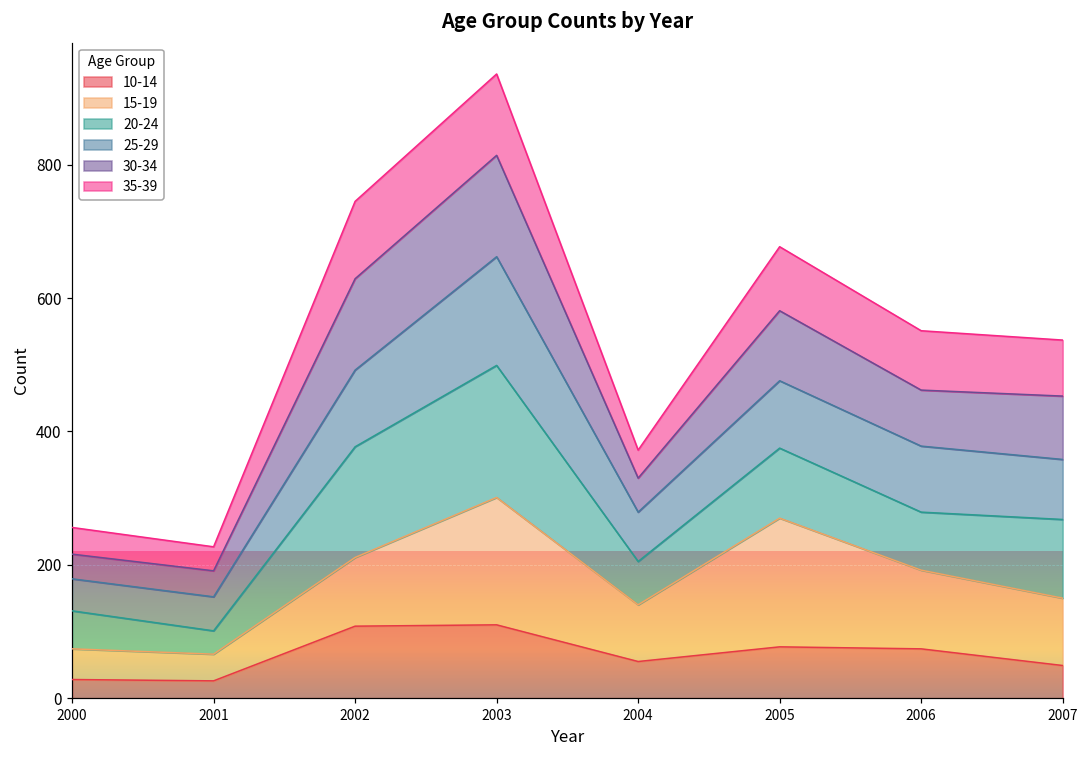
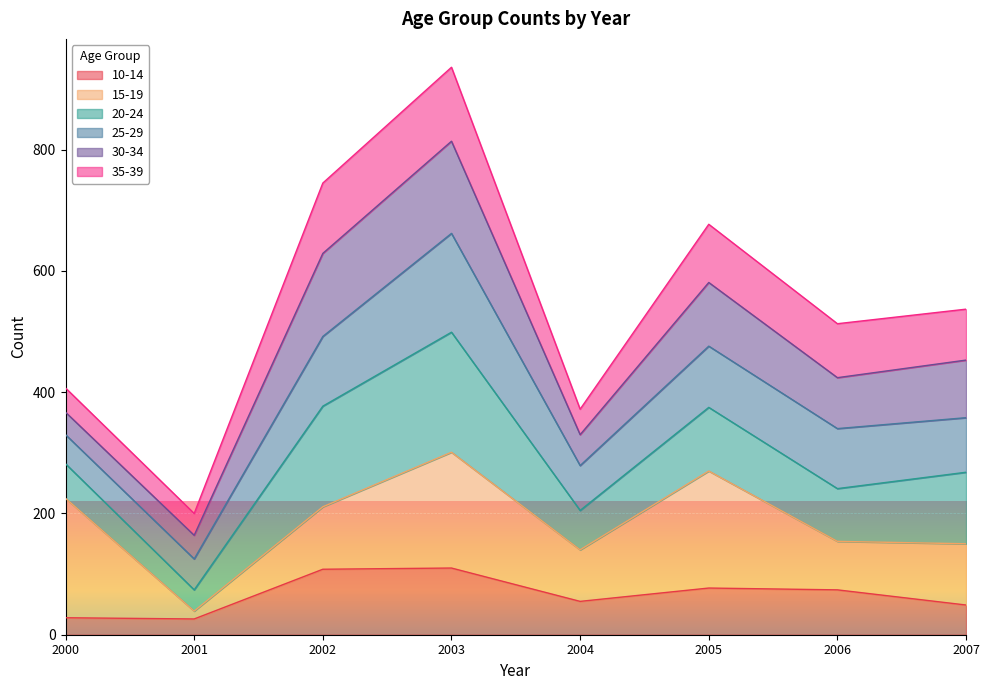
  {
    "15-19": {
-     "2000": 50,
-     "2001": 40,
+     "2000": 200,
+     "2001": 10,
      "2002": 100,
      "2003": 190,
      "2004": 90,
      "2005": 190,
-     "2006": 120,
+     "2006": 80,
      "2007": 100
    }
  }
